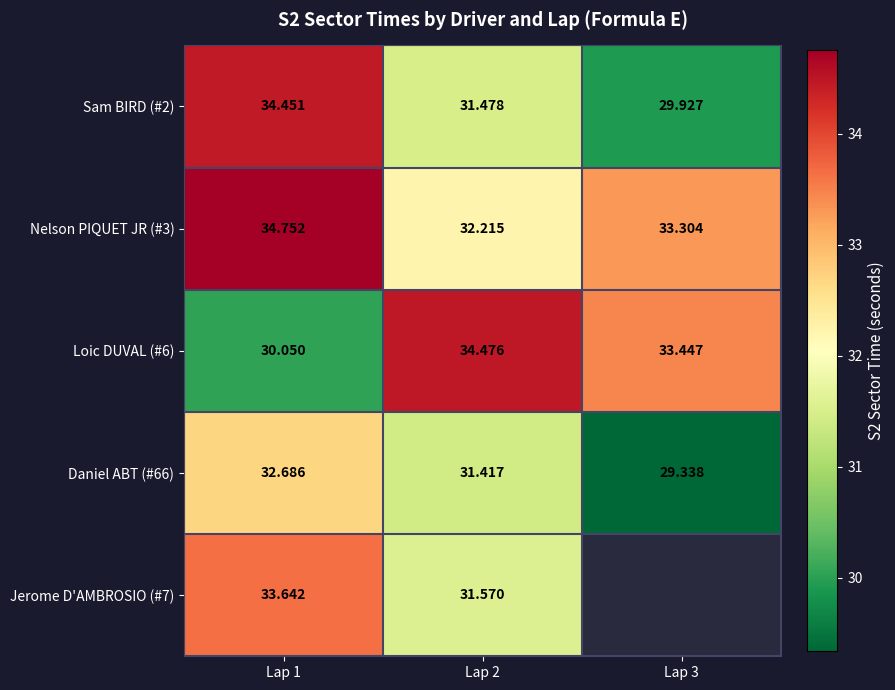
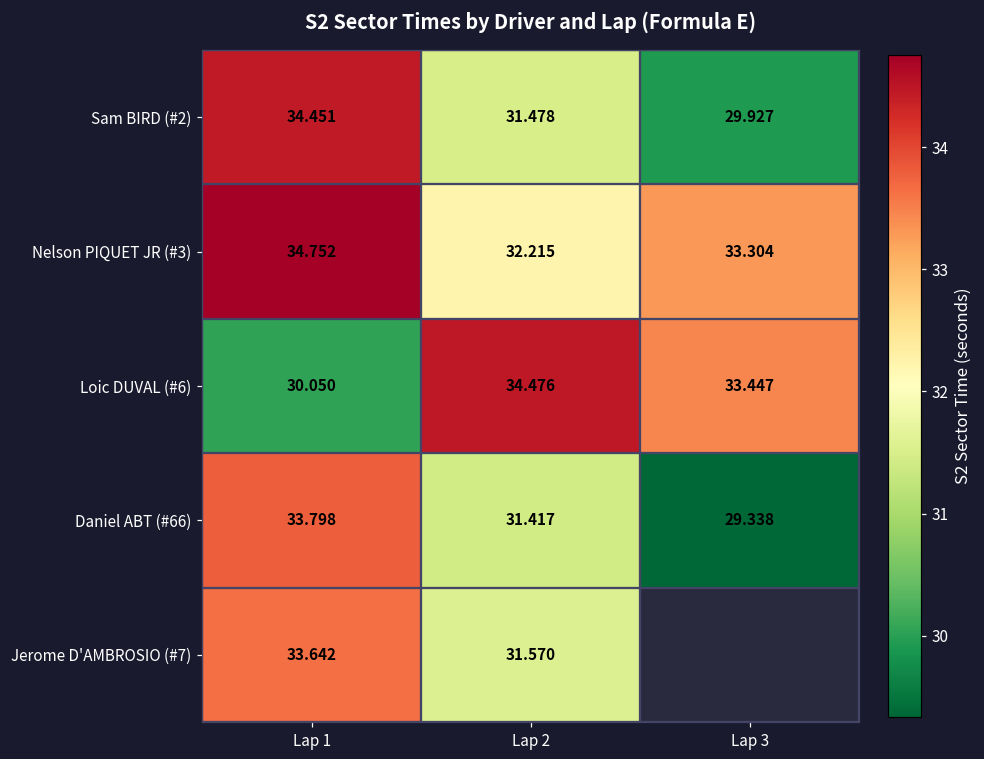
  {
    "Sam BIRD (#2)": {
      "Lap 1": 34.451,
      "Lap 2": 31.478,
      "Lap 3": 29.927
    },
    "Nelson PIQUET JR (#3)": {
      "Lap 1": 34.752,
      "Lap 2": 32.215,
      "Lap 3": 33.304
    },
    "Loic DUVAL (#6)": {
      "Lap 1": 30.050,
      "Lap 2": 34.476,
      "Lap 3": 33.447
    },
    "Daniel ABT (#66)": {
-     "Lap 1": 32.686,
+     "Lap 1": 33.798,
      "Lap 2": 31.417,
      "Lap 3": 29.338
    },
    "Jerome D'AMBROSIO (#7)": {
      "Lap 1": 33.642,
      "Lap 2": 31.570
    }
  }
